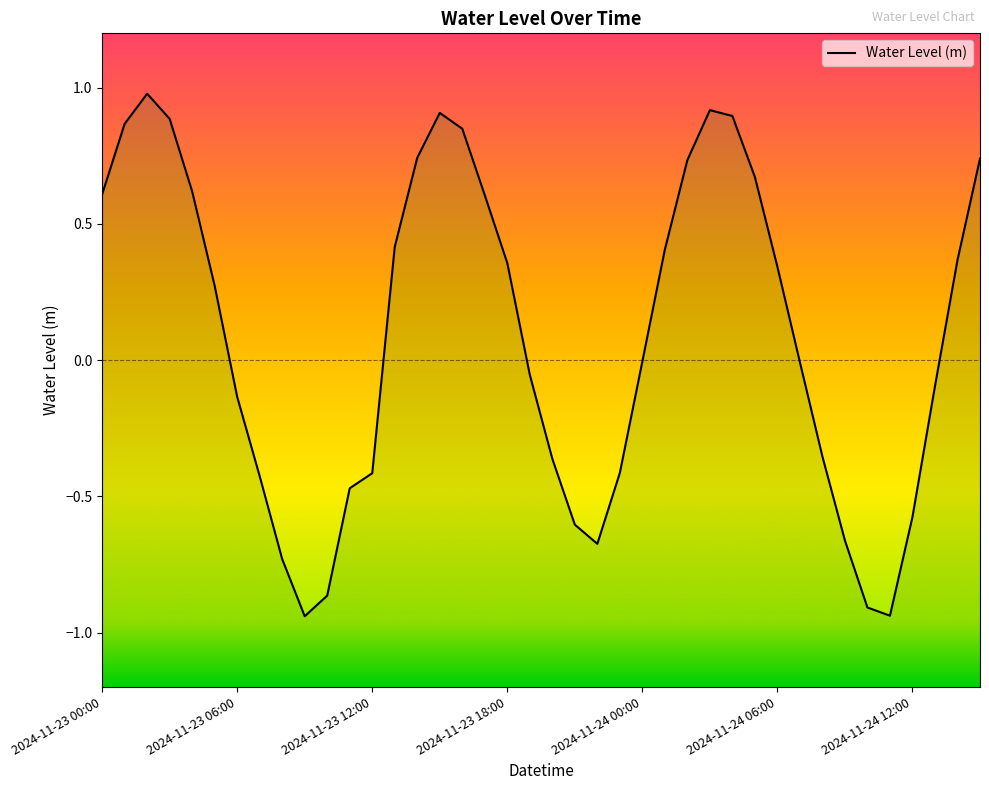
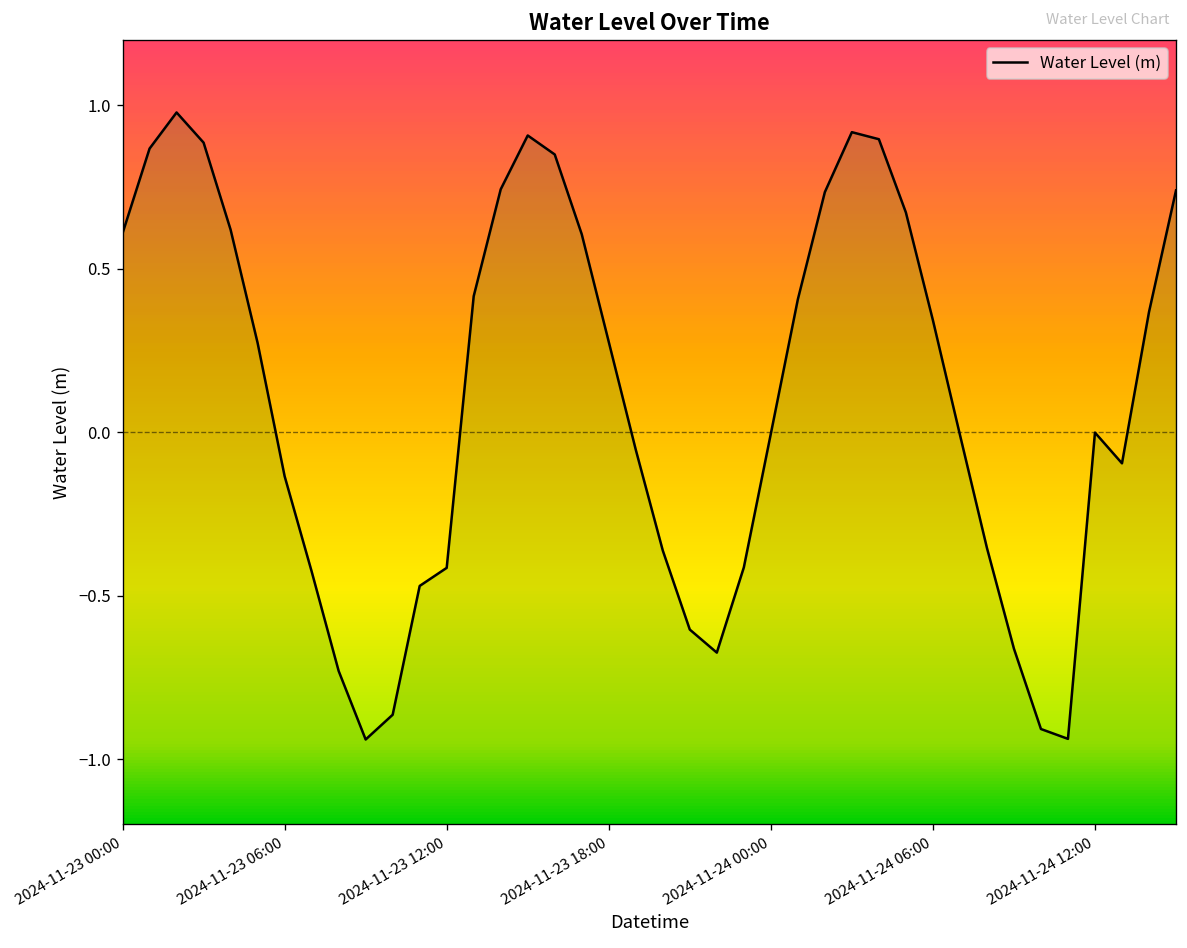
  {
    "2024-11-23 00:00": 0.61,
    "2024-11-23 06:00": -0.13,
    "2024-11-23 12:00": -0.41,
-   "2024-11-23 18:00": 0.36,
+   "2024-11-23 18:00": 0.28,
    "2024-11-24 00:00": 0.00,
    "2024-11-24 06:00": 0.34,
-   "2024-11-24 12:00": -0.58
+   "2024-11-24 12:00": 0.00
  }
